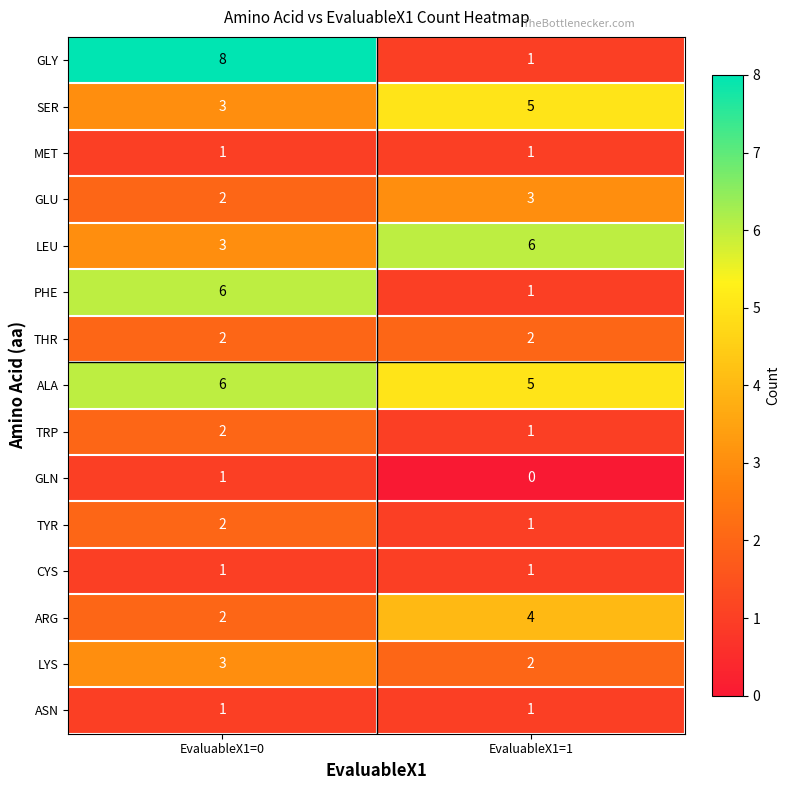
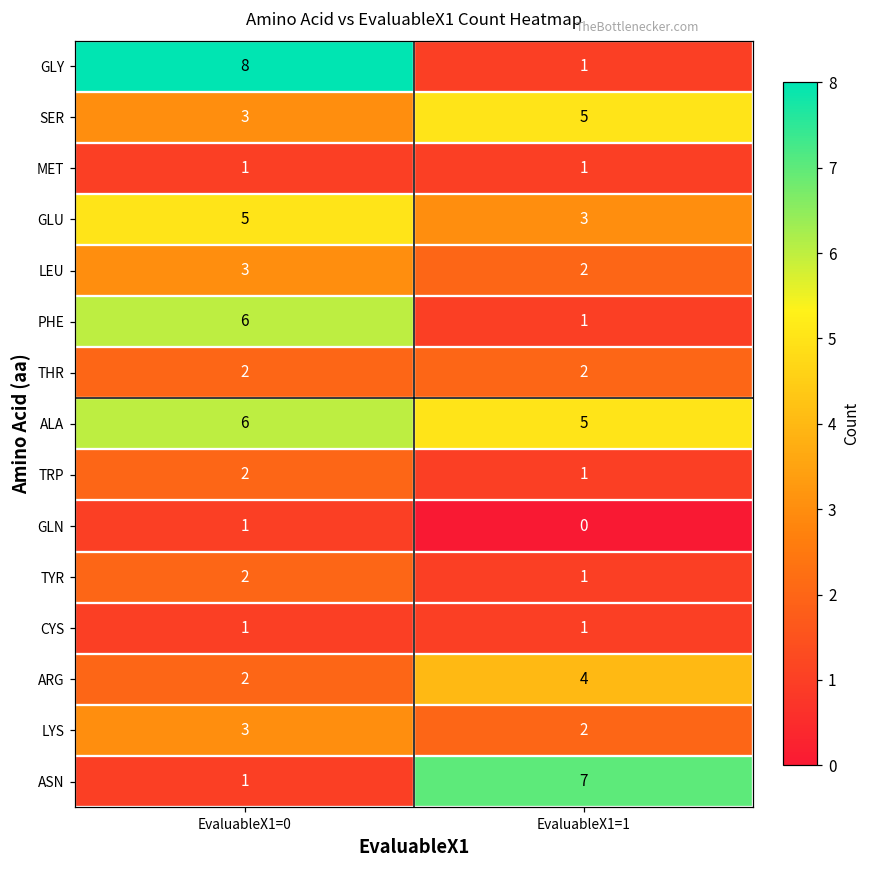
  {
    "GLY": {
      "EvaluableX1=0": 8,
      "EvaluableX1=1": 1
    },
    "SER": {
      "EvaluableX1=0": 3,
      "EvaluableX1=1": 5
    },
    "MET": {
      "EvaluableX1=0": 1,
      "EvaluableX1=1": 1
    },
    "GLU": {
-     "EvaluableX1=0": 2,
+     "EvaluableX1=0": 5,
      "EvaluableX1=1": 3
    },
    "LEU": {
      "EvaluableX1=0": 3,
-     "EvaluableX1=1": 6
+     "EvaluableX1=1": 2
    },
    "PHE": {
      "EvaluableX1=0": 6,
      "EvaluableX1=1": 1
    },
    "THR": {
      "EvaluableX1=0": 2,
      "EvaluableX1=1": 2
    },
    "ALA": {
      "EvaluableX1=0": 6,
      "EvaluableX1=1": 5
    },
    "TRP": {
      "EvaluableX1=0": 2,
      "EvaluableX1=1": 1
    },
    "GLN": {
      "EvaluableX1=0": 1,
      "EvaluableX1=1": 0
    },
    "TYR": {
      "EvaluableX1=0": 2,
      "EvaluableX1=1": 1
    },
    "CYS": {
      "EvaluableX1=0": 1,
      "EvaluableX1=1": 1
    },
    "ARG": {
      "EvaluableX1=0": 2,
      "EvaluableX1=1": 4
    },
    "LYS": {
      "EvaluableX1=0": 3,
      "EvaluableX1=1": 2
    },
    "ASN": {
      "EvaluableX1=0": 1,
-     "EvaluableX1=1": 1
+     "EvaluableX1=1": 7
    }
  }
